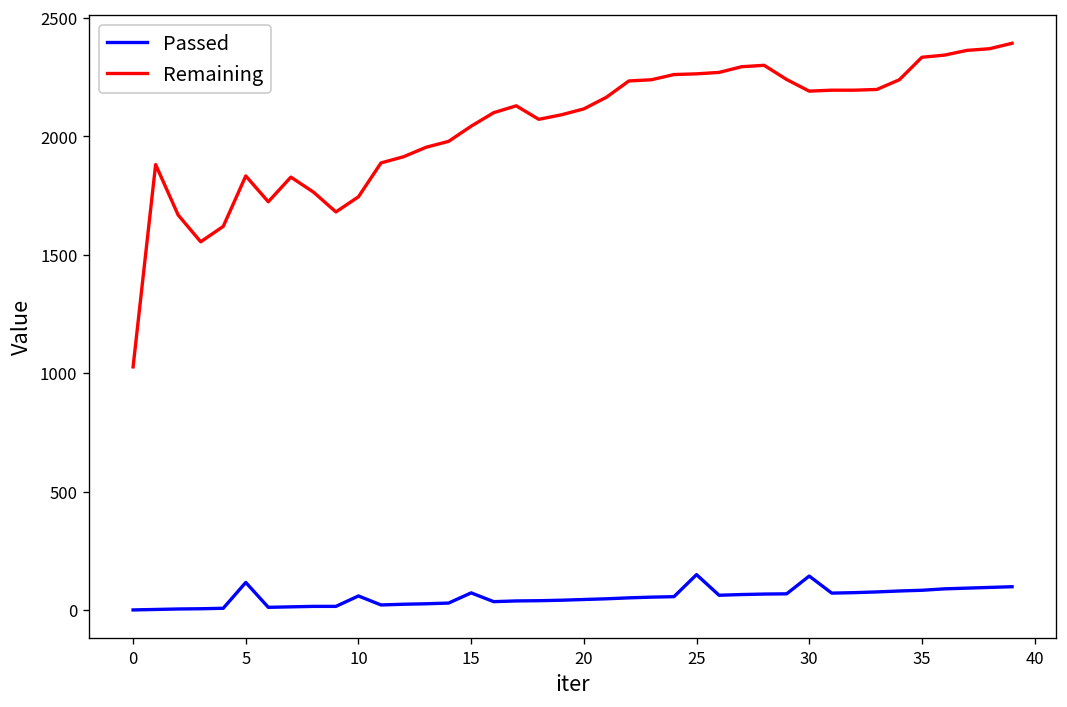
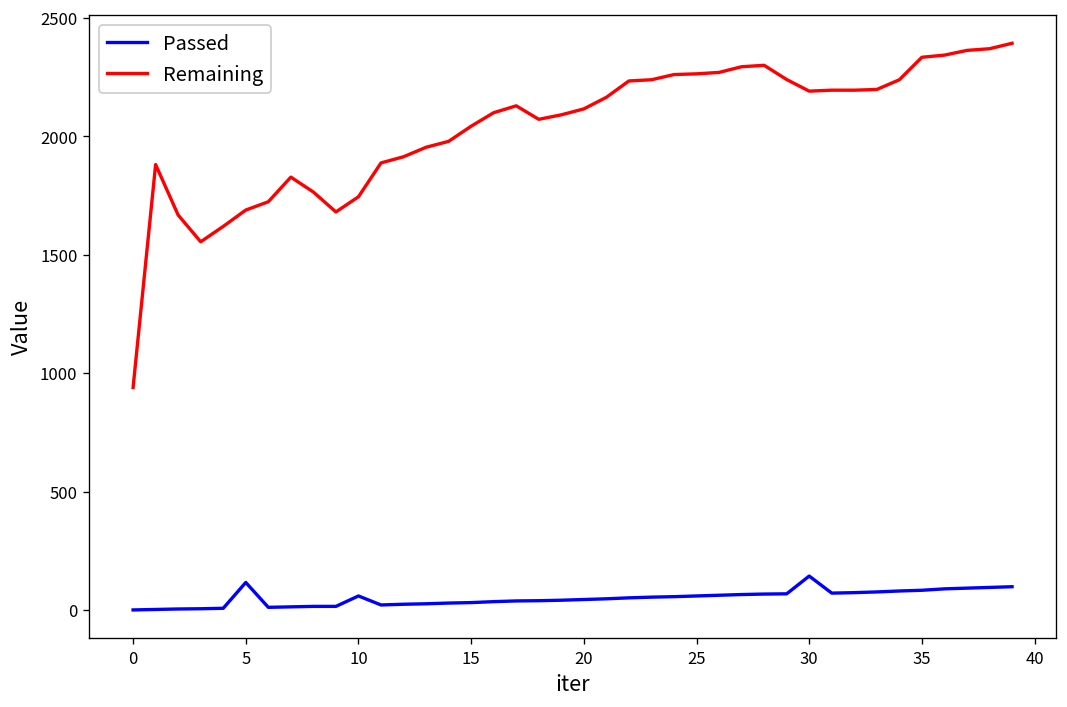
  {
    "Passed": {
      "0": 0,
      "5": 120,
      "10": 60,
-     "15": 70,
+     "15": 30,
      "20": 50,
-     "25": 150,
+     "25": 60,
      "30": 140,
      "35": 80
    },
    "Remaining": {
-     "0": 1030,
-     "5": 1830,
+     "0": 940,
+     "5": 1690,
      "10": 1750,
      "15": 2040,
      "20": 2120,
      "25": 2260,
      "30": 2190,
      "35": 2330
    }
  }
